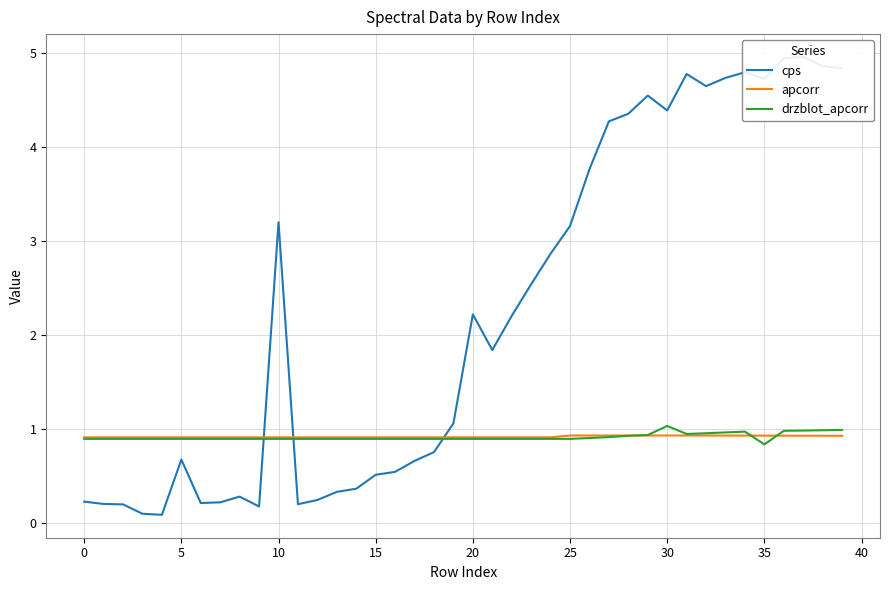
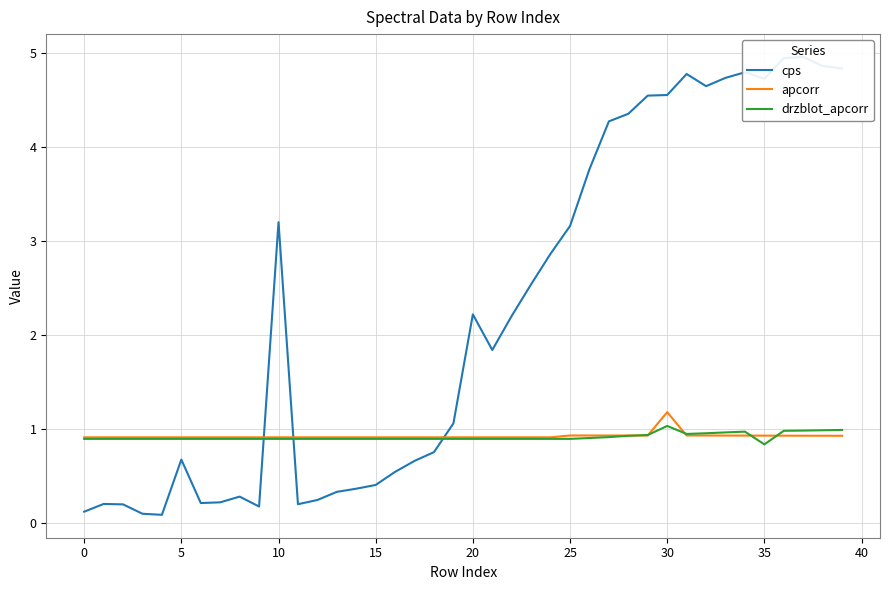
  {
    "cps": {
-     "0": 0.2,
+     "0": 0.1,
      "5": 0.7,
      "10": 3.2,
-     "15": 0.5,
+     "15": 0.4,
      "20": 2.2,
      "25": 3.2,
-     "30": 4.4
+     "30": 4.6
    },
    "apcorr": {
      "25": 0.9,
-     "30": 0.9,
+     "30": 1.2,
      "35": 0.9
    },
    "drzblot_apcorr": {
      "25": 0.9,
      "30": 1.0,
      "35": 0.8
    }
  }
